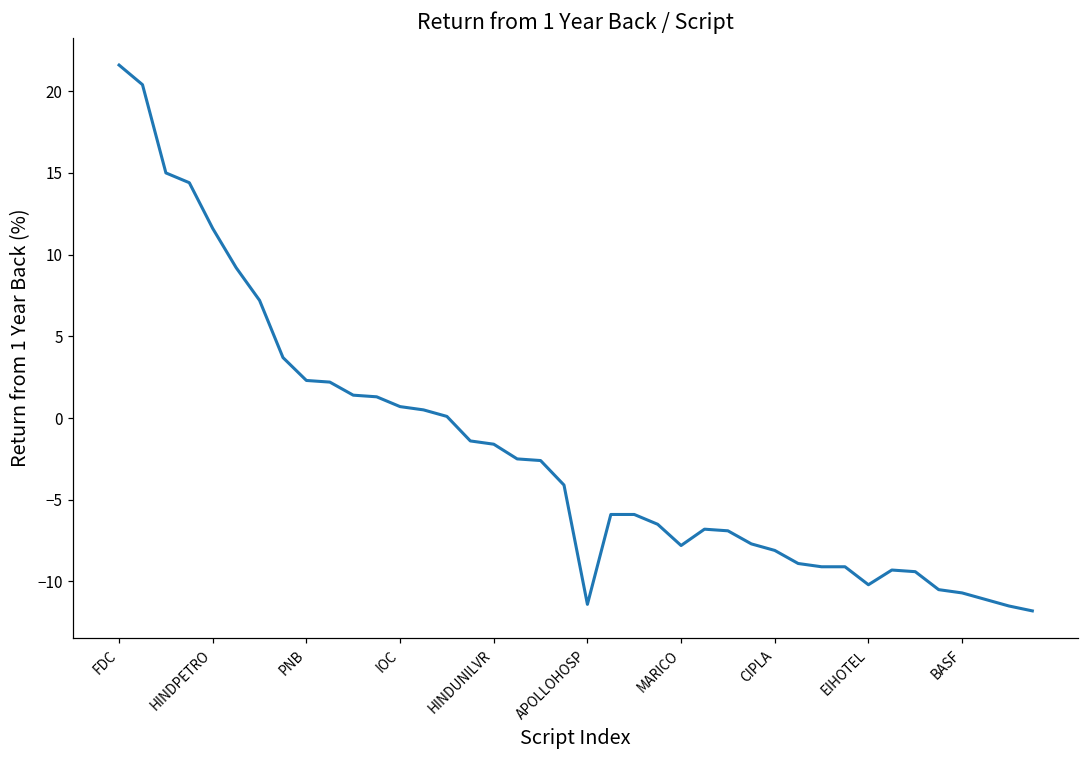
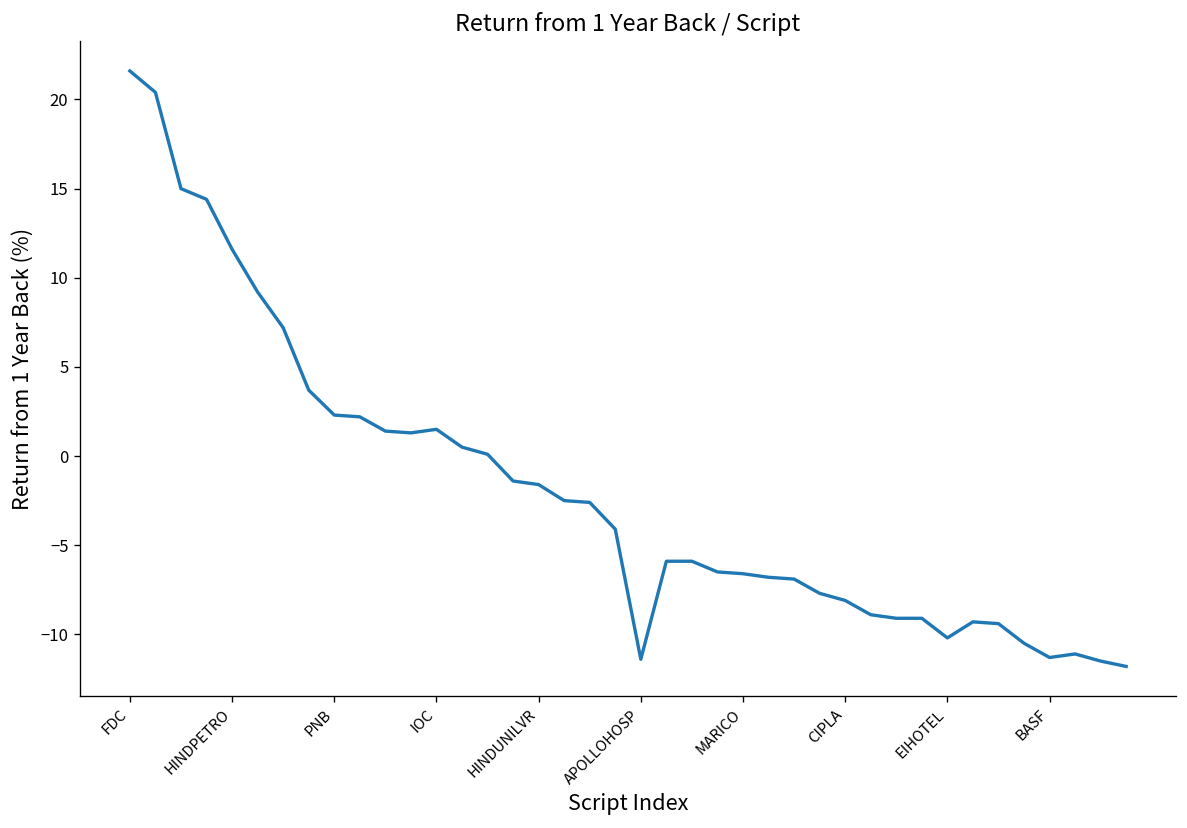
  {
    "FDC": 21.6,
    "HINDPETRO": 11.6,
    "PNB": 2.3,
-   "IOC": 0.7,
+   "IOC": 1.5,
    "HINDUNILVR": -1.6,
    "APOLLOHOSP": -11.4,
-   "MARICO": -7.8,
+   "MARICO": -6.6,
    "CIPLA": -8.1,
    "EIHOTEL": -10.2,
-   "BASF": -10.7
+   "BASF": -11.3
  }
